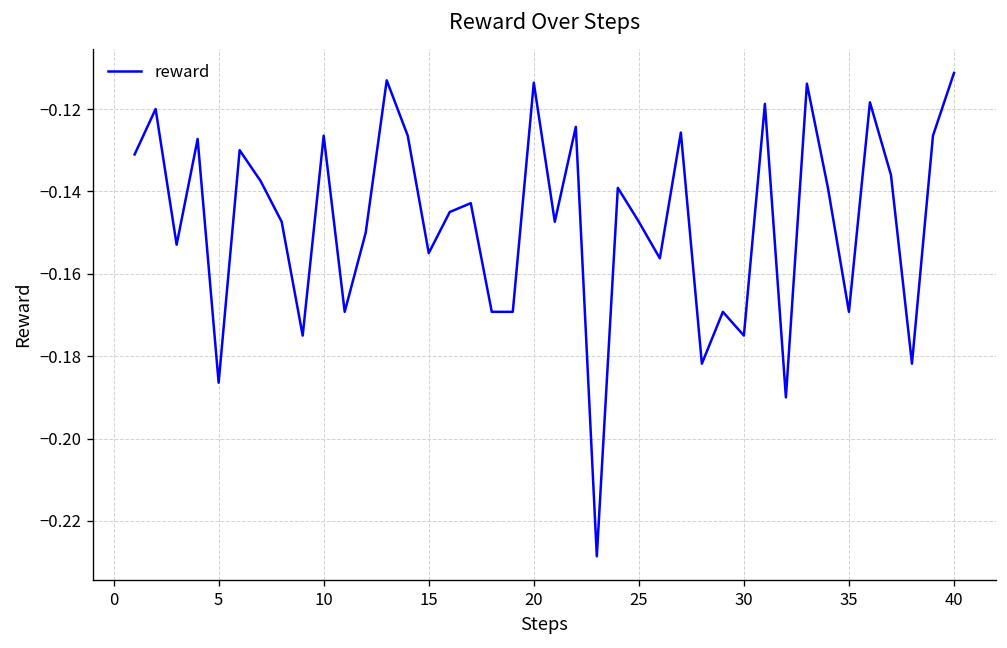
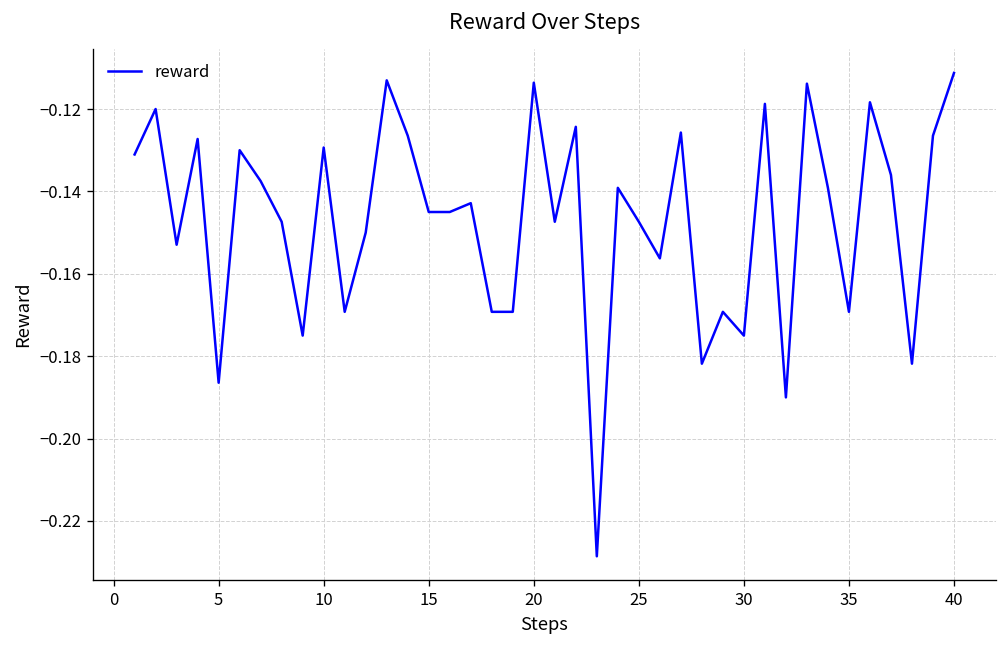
  {
    "5": -0.186,
-   "10": -0.126,
-   "15": -0.155,
+   "10": -0.129,
+   "15": -0.145,
    "20": -0.114,
    "25": -0.147,
    "30": -0.175,
    "35": -0.169,
    "40": -0.111
  }
